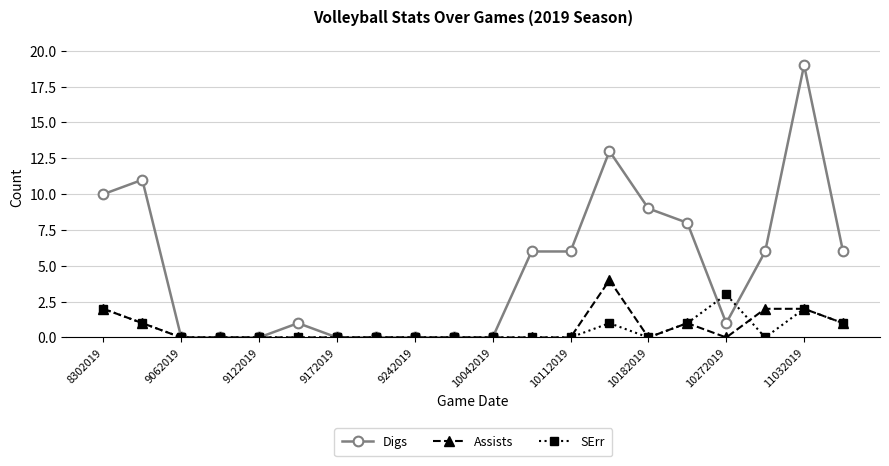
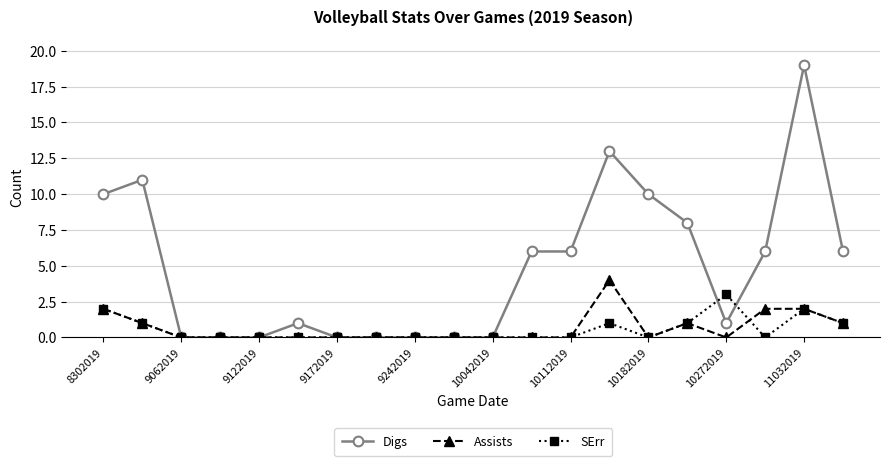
  {
    "Digs": {
      "8302019": 10,
      "10112019": 6,
-     "10182019": 9,
+     "10182019": 10,
      "10272019": 1,
      "11032019": 19
    }
  }
